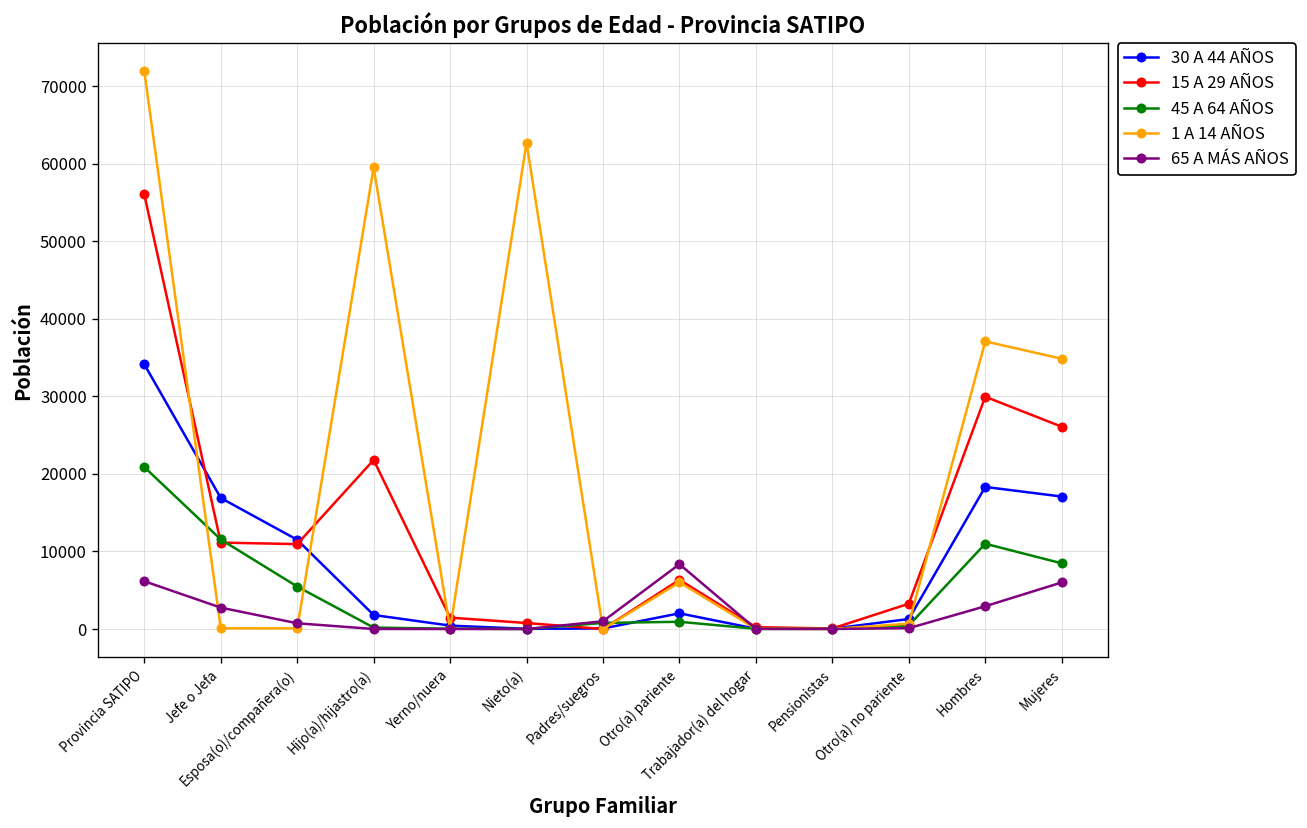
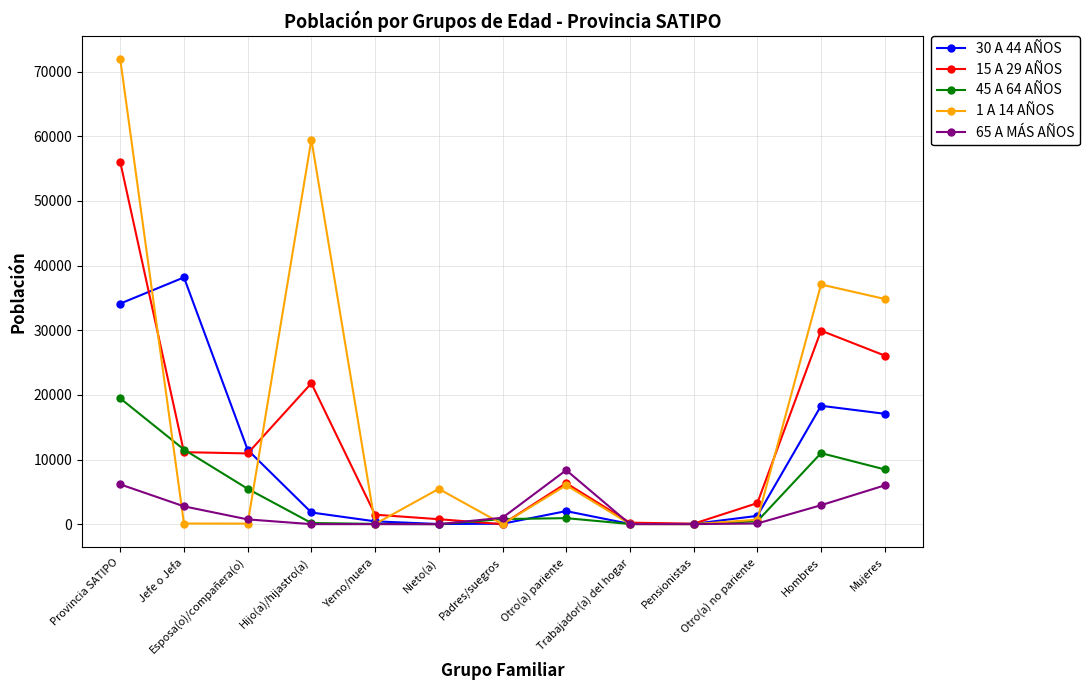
  {
    "30 A 44 AÑOS": {
      "Provincia SATIPO": 34000,
-     "Jefe o Jefa": 17000,
+     "Jefe o Jefa": 38000,
      "Esposa(o)/compañera(o)": 12000,
      "Hijo(a)/hijastro(a)": 2000,
      "Yerno/nuera": 0,
      "Otro(a) pariente": 2000,
      "Otro(a) no pariente": 1000,
      "Hombres": 18000,
      "Mujeres": 17000
    },
    "15 A 29 AÑOS": {
      "Provincia SATIPO": 56000,
      "Jefe o Jefa": 11000,
      "Esposa(o)/compañera(o)": 11000,
      "Hijo(a)/hijastro(a)": 22000,
      "Yerno/nuera": 1000,
      "Nieto(a)": 1000,
      "Otro(a) no pariente": 3000,
      "Hombres": 30000,
      "Mujeres": 26000
    },
    "45 A 64 AÑOS": {
-     "Provincia SATIPO": 21000,
+     "Provincia SATIPO": 19000,
      "Jefe o Jefa": 12000,
      "Esposa(o)/compañera(o)": 5000,
      "Otro(a) pariente": 1000,
      "Hombres": 11000,
      "Mujeres": 8000
    },
    "1 A 14 AÑOS": {
      "Provincia SATIPO": 72000,
      "Jefe o Jefa": 0,
      "Esposa(o)/compañera(o)": 0,
      "Hijo(a)/hijastro(a)": 60000,
-     "Nieto(a)": 63000,
+     "Nieto(a)": 5000,
      "Hombres": 37000,
      "Mujeres": 35000
    },
    "65 A MÁS AÑOS": {
      "Provincia SATIPO": 6000,
      "Jefe o Jefa": 3000,
      "Esposa(o)/compañera(o)": 1000,
      "Otro(a) pariente": 8000,
      "Hombres": 3000,
      "Mujeres": 6000
    }
  }
